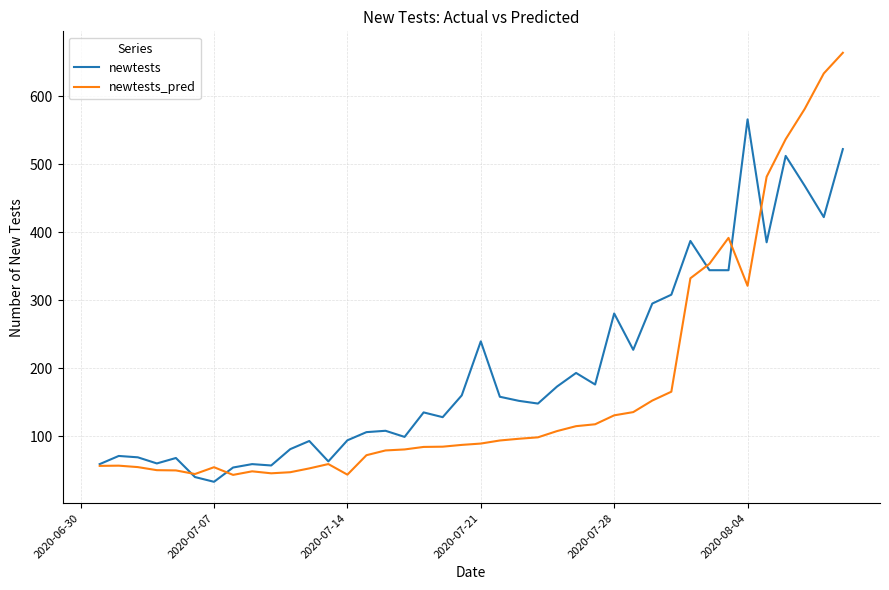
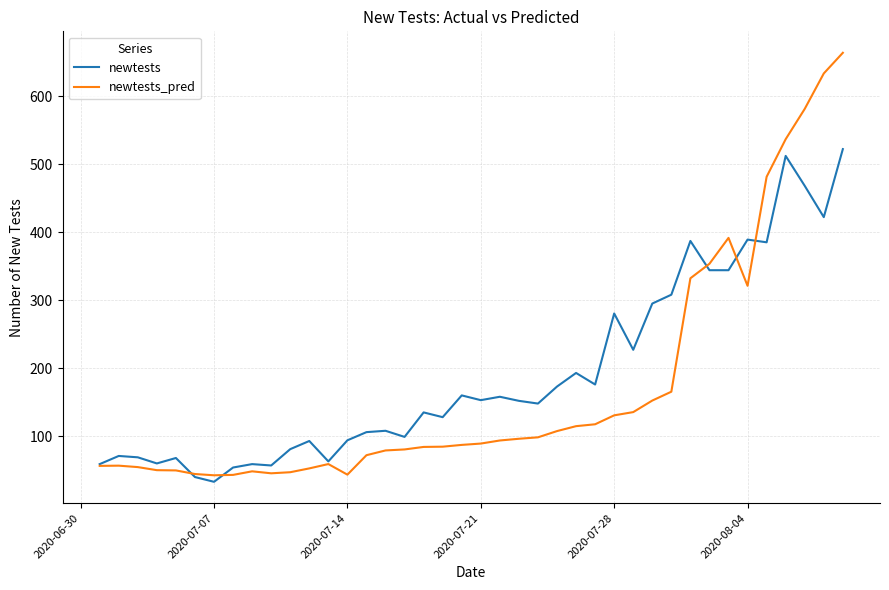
  {
    "newtests": {
      "2020-07-07": 30,
      "2020-07-14": 90,
-     "2020-07-21": 240,
+     "2020-07-21": 150,
      "2020-07-28": 280,
-     "2020-08-04": 570
+     "2020-08-04": 390
    },
    "newtests_pred": {
-     "2020-07-07": 50,
+     "2020-07-07": 40,
      "2020-07-14": 40,
      "2020-07-21": 90,
      "2020-07-28": 130,
      "2020-08-04": 320
    }
  }
